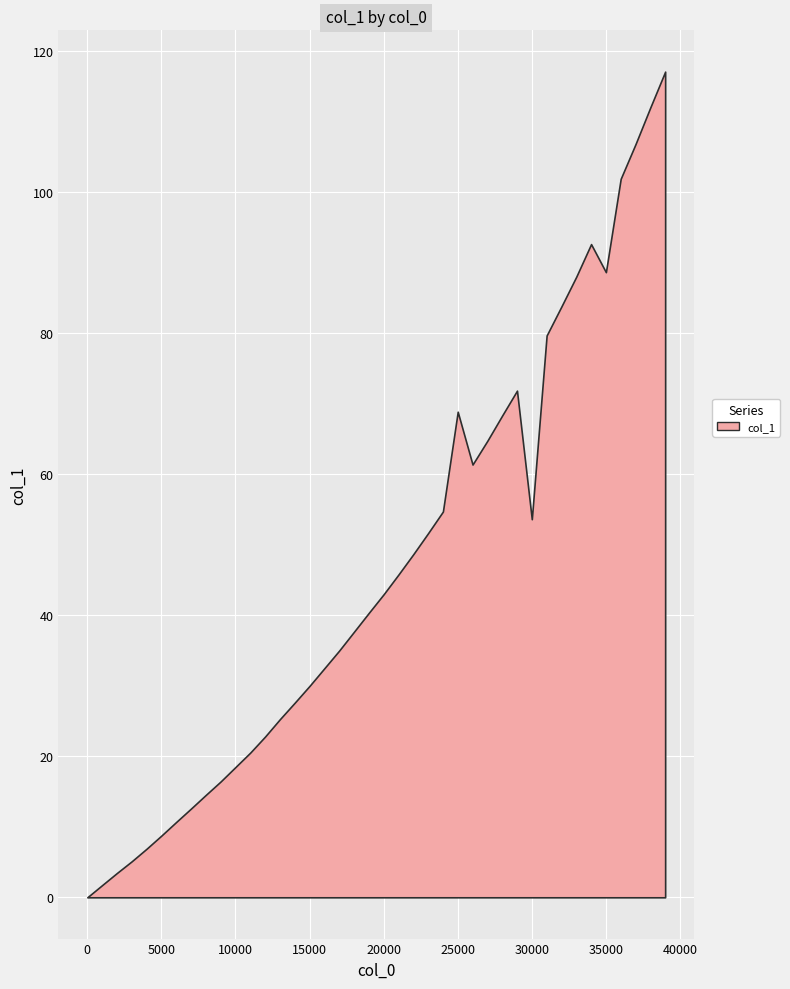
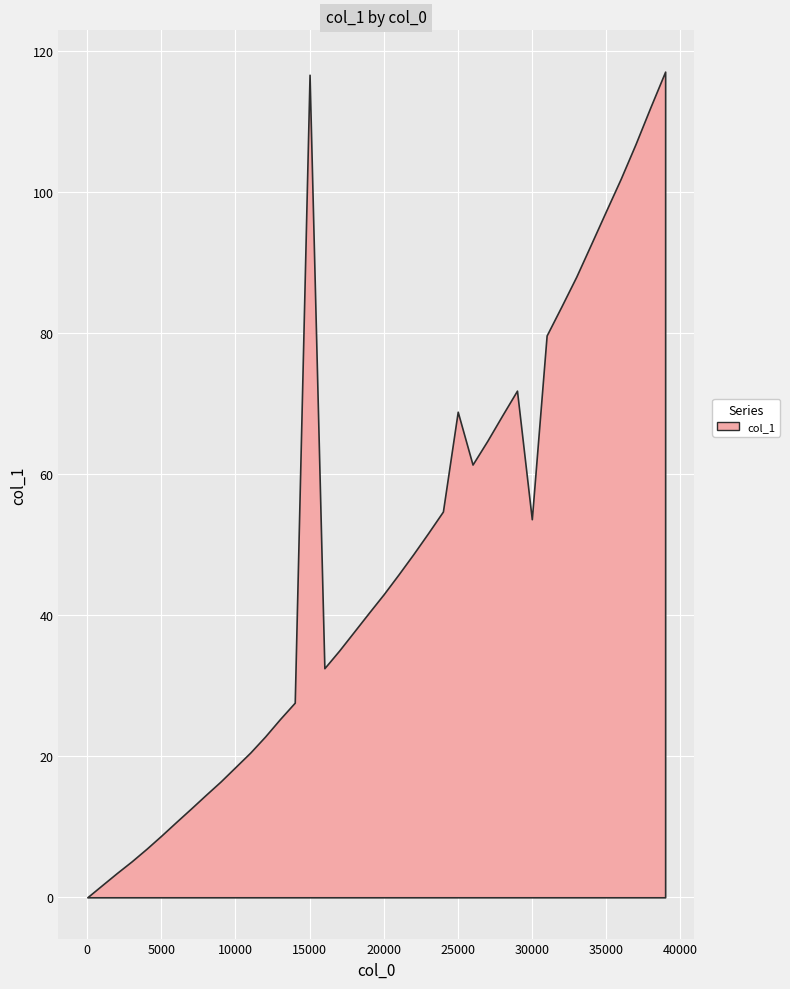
  {
    "0": 0,
    "5000": 9,
    "10000": 18,
-   "15000": 30,
+   "15000": 117,
    "20000": 43,
    "25000": 69,
    "30000": 54,
-   "35000": 89
+   "35000": 97
  }
